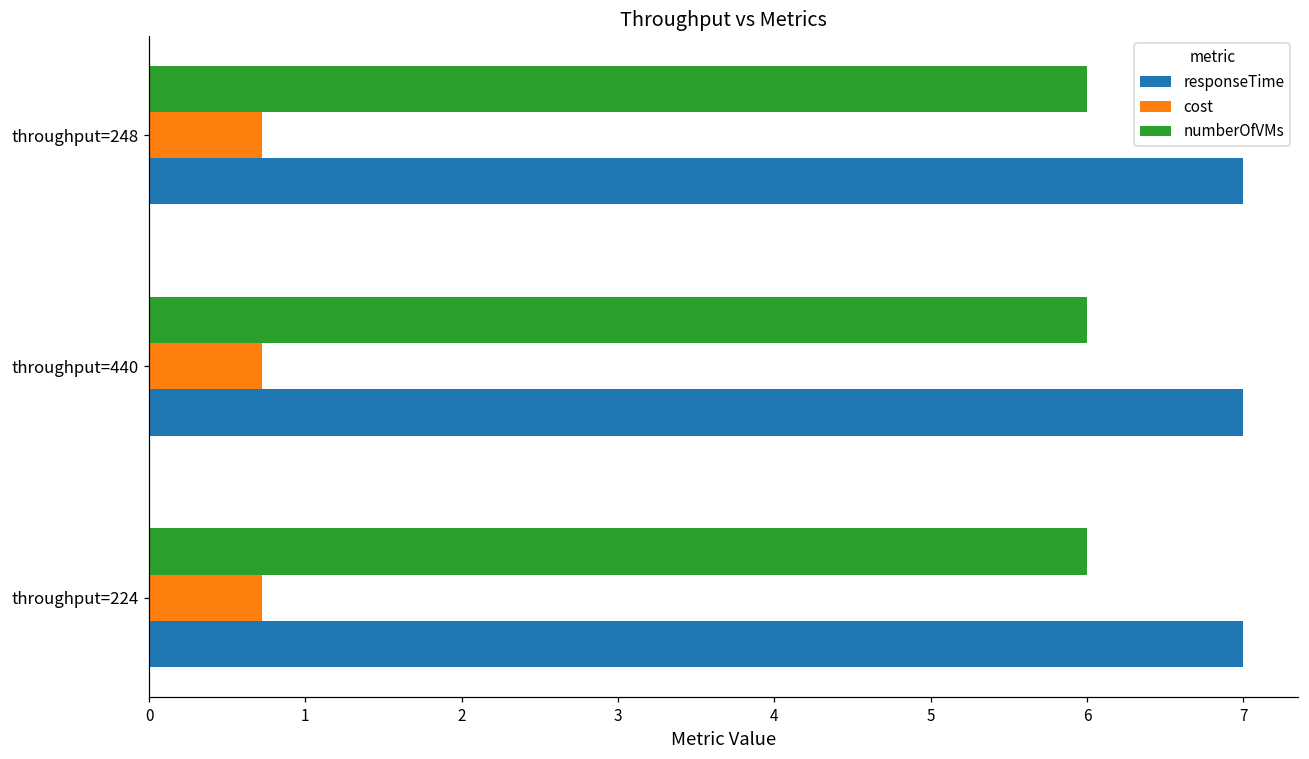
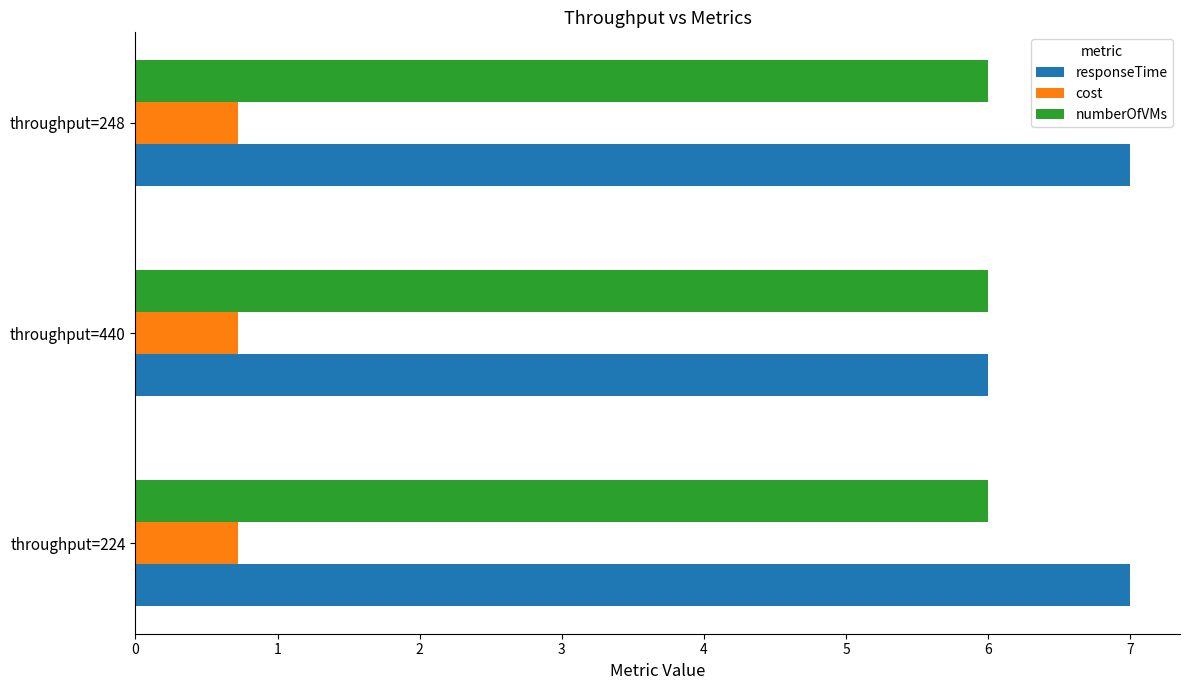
  {
    "responseTime": {
      "throughput=248": 7,
-     "throughput=440": 7,
+     "throughput=440": 6,
      "throughput=224": 7
    },
    "cost": {
      "throughput=248": 0.72,
      "throughput=440": 0.72,
      "throughput=224": 0.72
    },
    "numberOfVMs": {
      "throughput=248": 6,
      "throughput=440": 6,
      "throughput=224": 6
    }
  }
